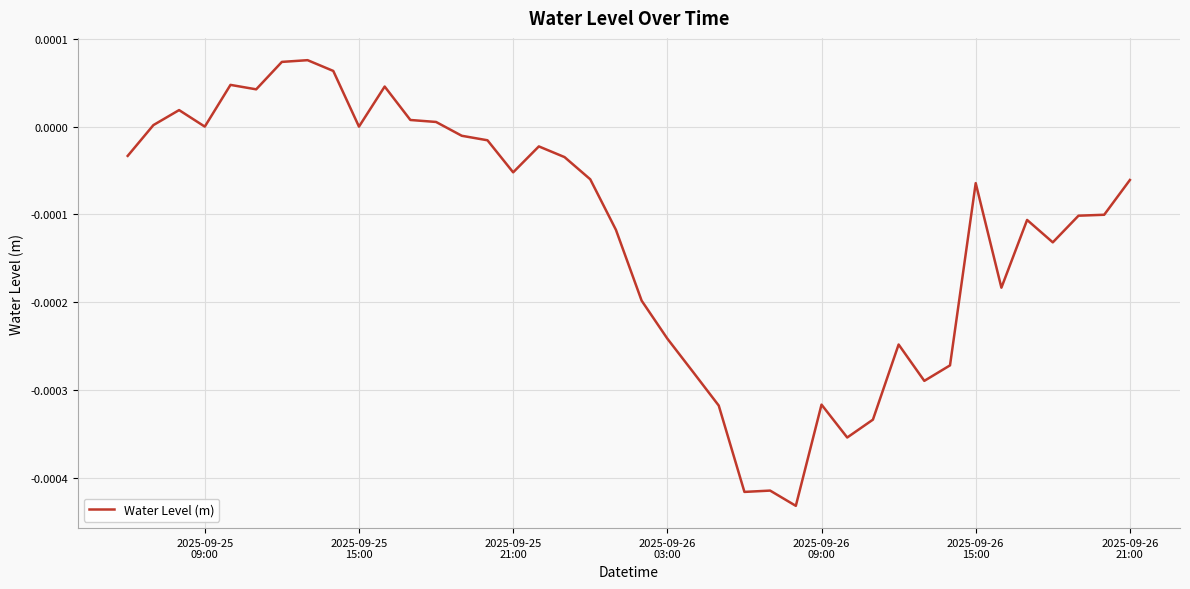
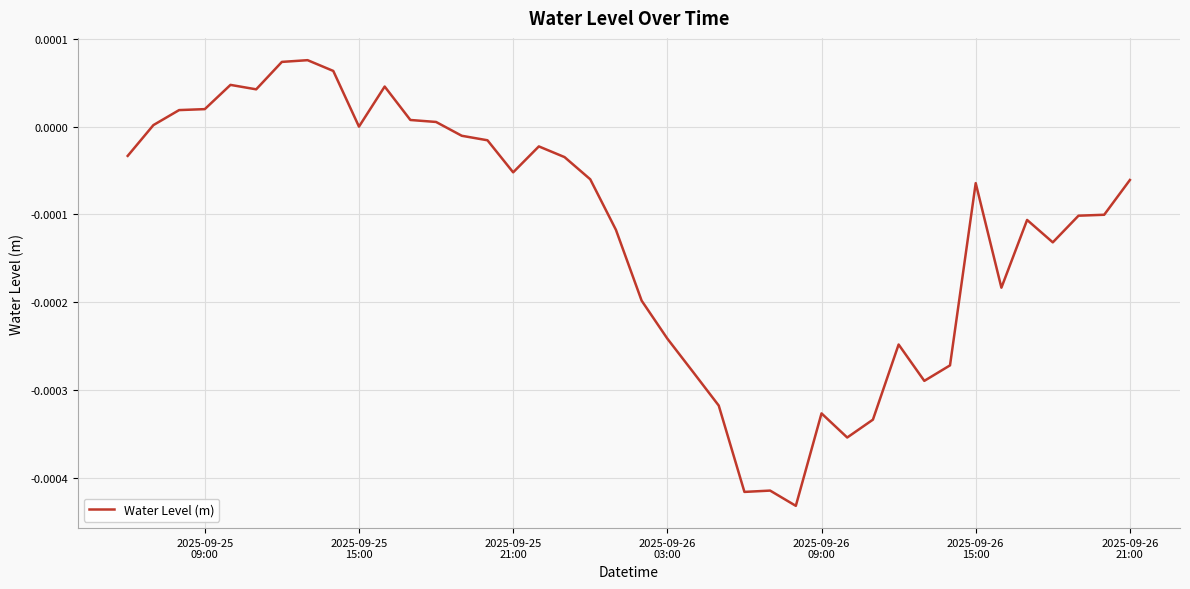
  {
-   "2025-09-25 09:00": 0.00000,
+   "2025-09-25 09:00": 0.00002,
    "2025-09-25 15:00": 0.00000,
    "2025-09-25 21:00": -0.00005,
    "2025-09-26 03:00": -0.00024,
-   "2025-09-26 09:00": -0.00032,
+   "2025-09-26 09:00": -0.00033,
    "2025-09-26 15:00": -0.00006,
    "2025-09-26 21:00": -0.00006
  }
